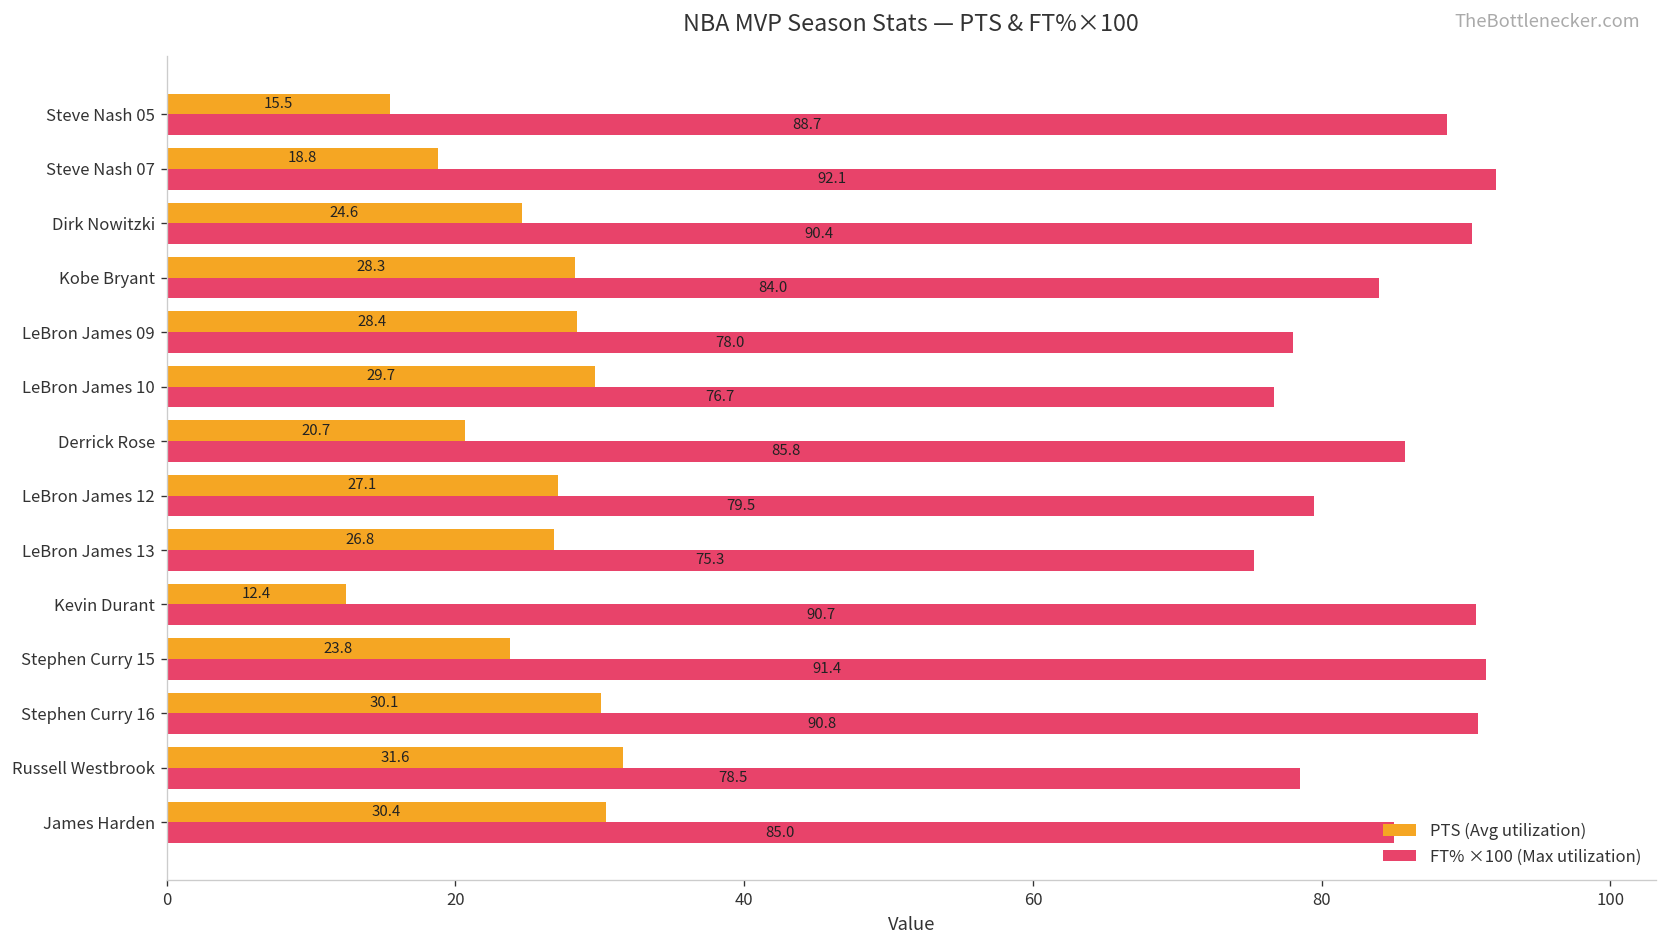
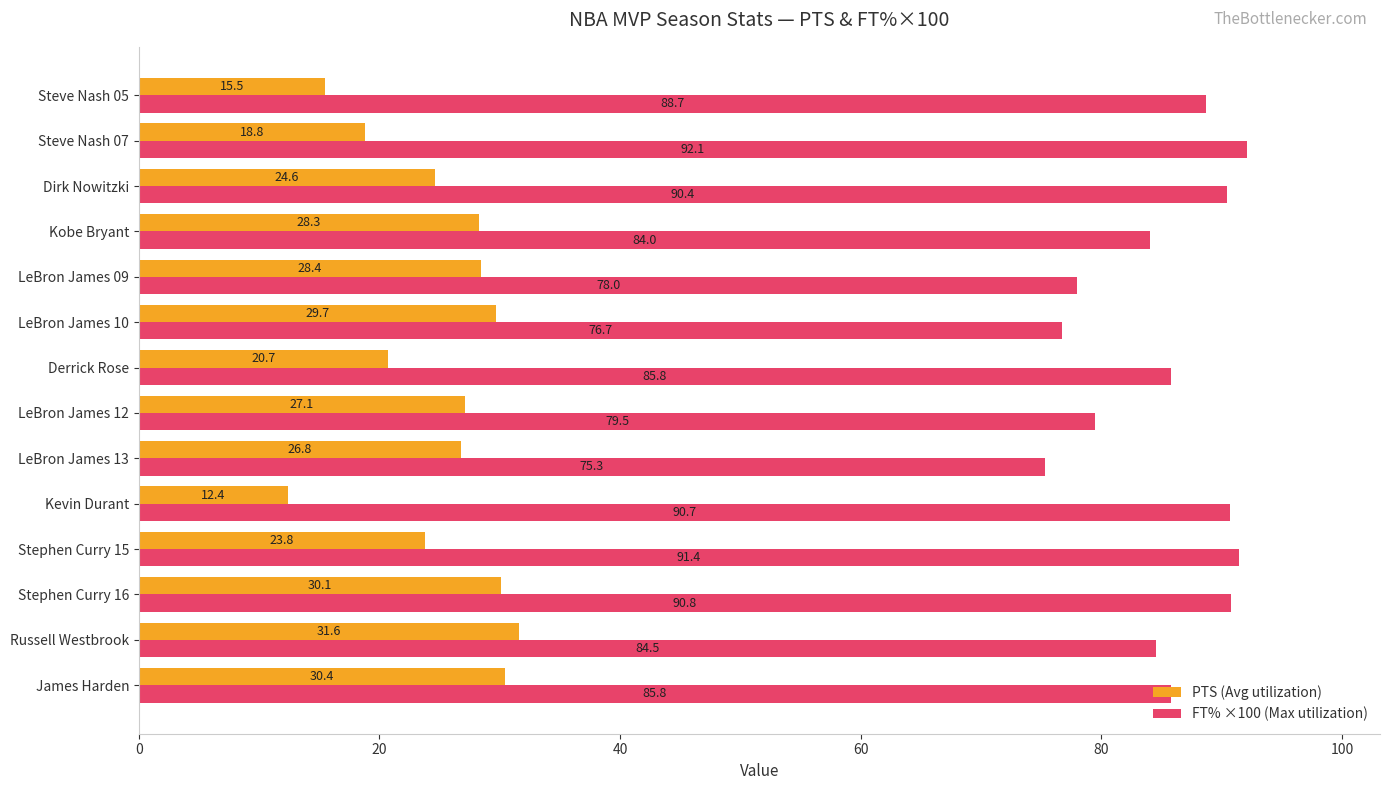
  {
    "PTS (Avg utilization)": {
      "Steve Nash 05": 15.5,
      "Steve Nash 07": 18.8,
      "Dirk Nowitzki": 24.6,
      "Kobe Bryant": 28.3,
      "LeBron James 09": 28.4,
      "LeBron James 10": 29.7,
      "Derrick Rose": 20.7,
      "LeBron James 12": 27.1,
      "LeBron James 13": 26.8,
      "Kevin Durant": 12.4,
      "Stephen Curry 15": 23.8,
      "Stephen Curry 16": 30.1,
      "Russell Westbrook": 31.6,
      "James Harden": 30.4
    },
    "FT% ×100 (Max utilization)": {
      "Steve Nash 05": 88.7,
      "Steve Nash 07": 92.1,
      "Dirk Nowitzki": 90.4,
      "Kobe Bryant": 84.0,
      "LeBron James 09": 78.0,
      "LeBron James 10": 76.7,
      "Derrick Rose": 85.8,
      "LeBron James 12": 79.5,
      "LeBron James 13": 75.3,
      "Kevin Durant": 90.7,
      "Stephen Curry 15": 91.4,
      "Stephen Curry 16": 90.8,
-     "Russell Westbrook": 78.5,
-     "James Harden": 85.0
+     "Russell Westbrook": 84.5,
+     "James Harden": 85.8
    }
  }
